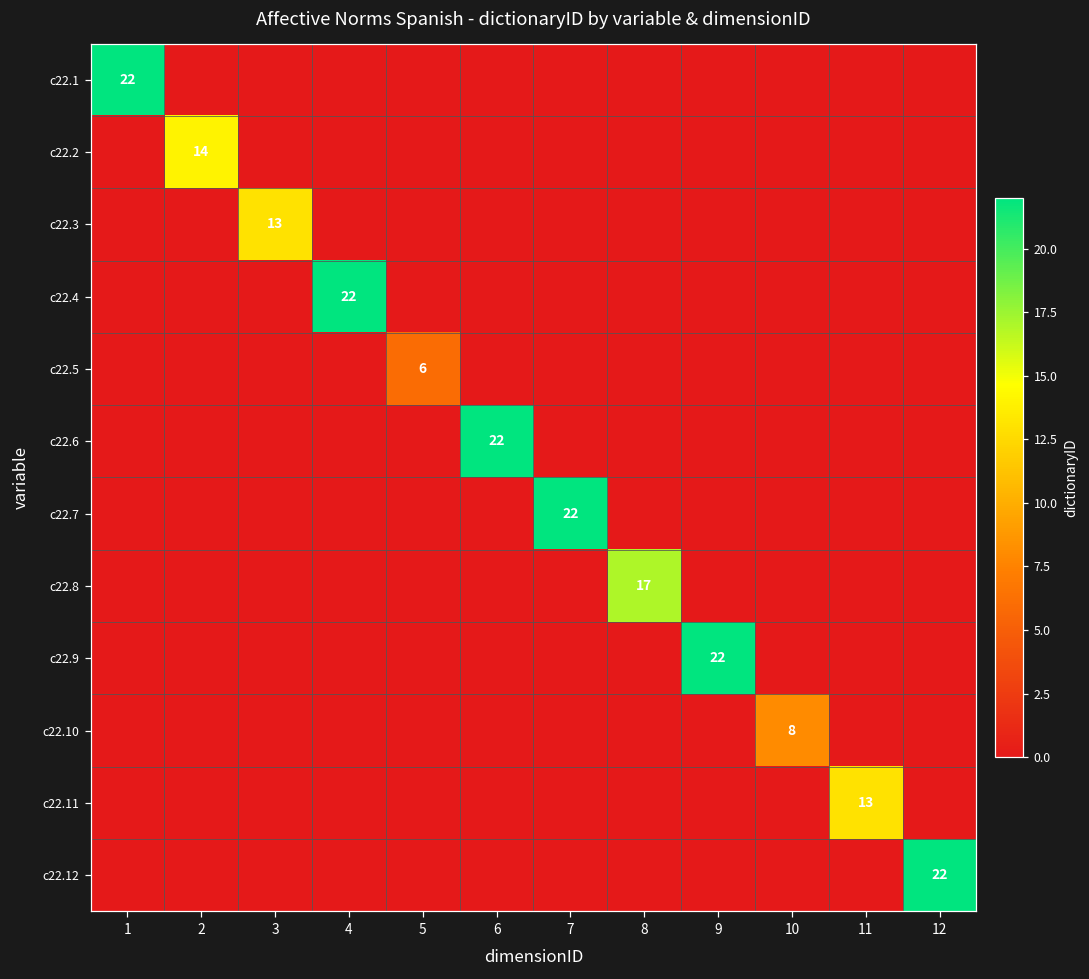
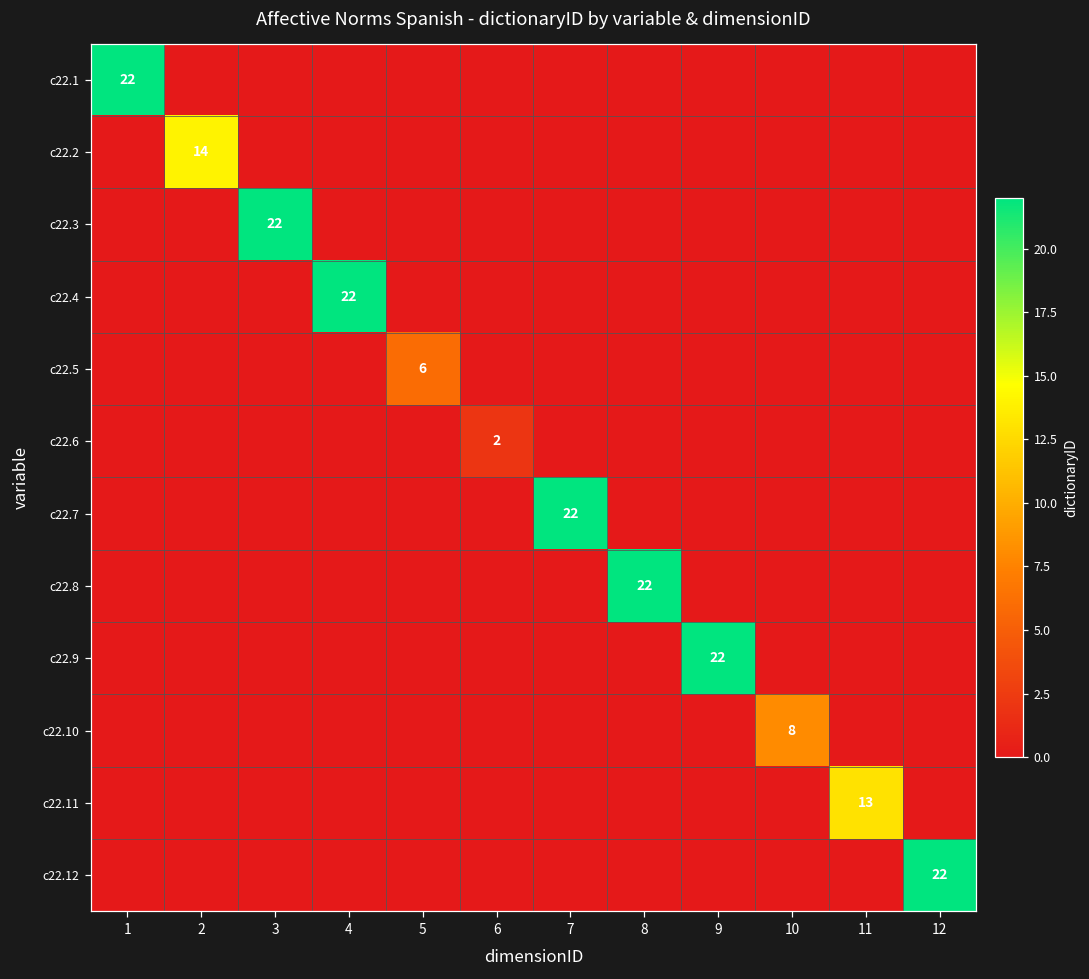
  {
    "c22.1": {
      "1": 22
    },
    "c22.2": {
      "2": 14
    },
    "c22.3": {
-     "3": 13
+     "3": 22
    },
    "c22.4": {
      "4": 22
    },
    "c22.5": {
      "5": 6
    },
    "c22.6": {
-     "6": 22
+     "6": 2
    },
    "c22.7": {
      "7": 22
    },
    "c22.8": {
-     "8": 17
+     "8": 22
    },
    "c22.9": {
      "9": 22
    },
    "c22.10": {
      "10": 8
    },
    "c22.11": {
      "11": 13
    },
    "c22.12": {
      "12": 22
    }
  }
